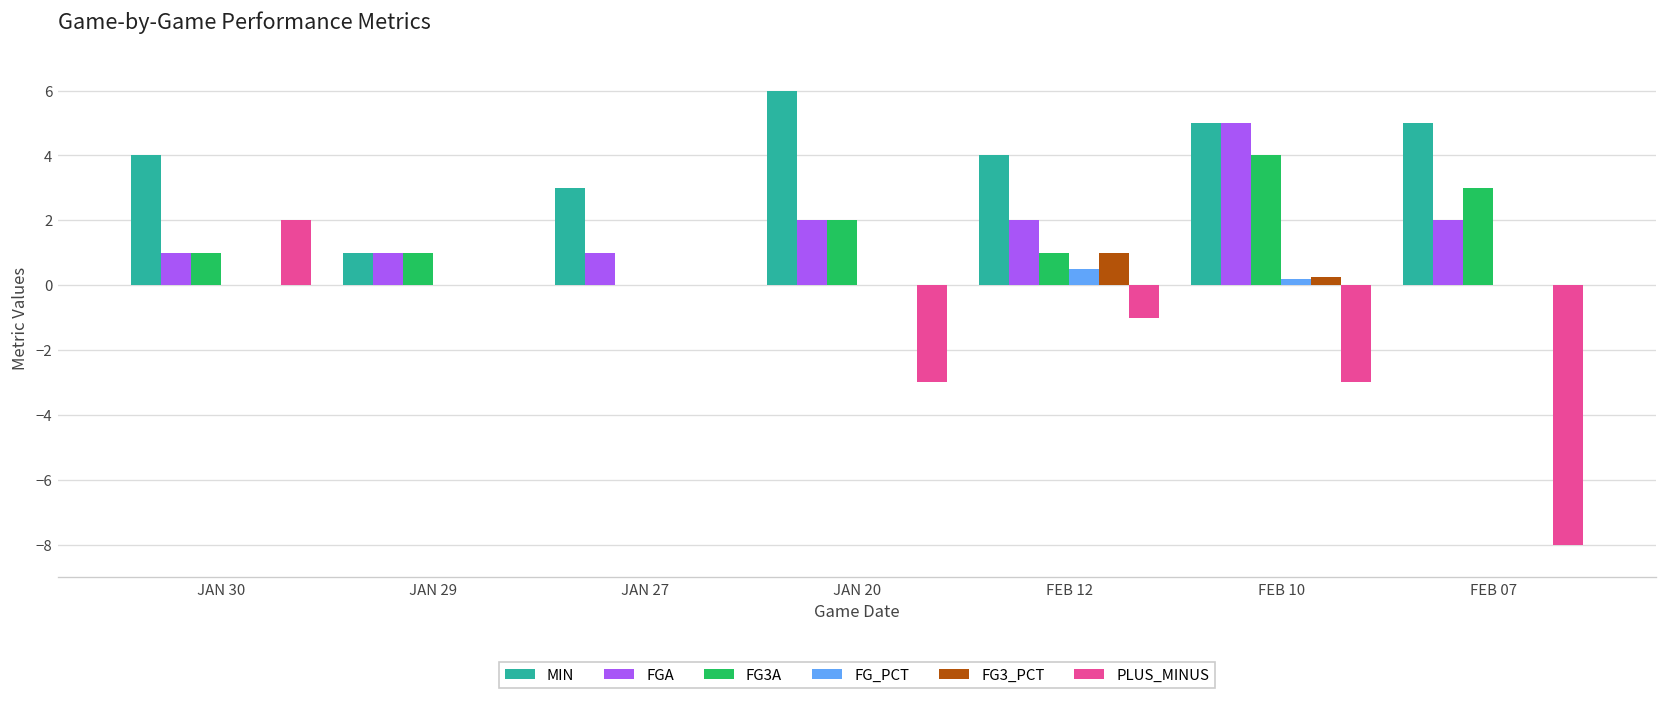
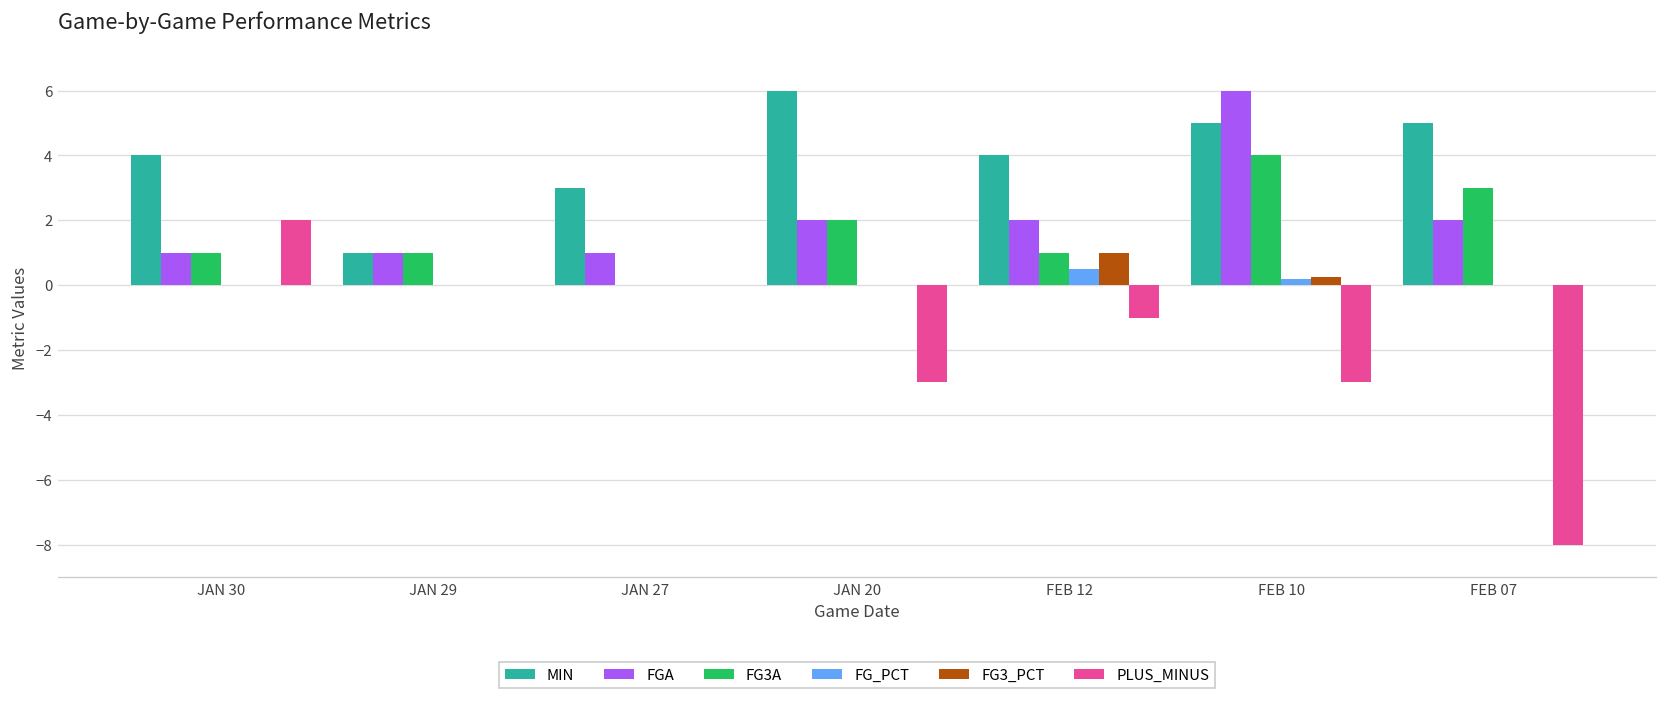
  {
    "MIN": {
      "JAN 30": 4,
      "JAN 29": 1,
      "JAN 27": 3,
      "JAN 20": 6,
      "FEB 12": 4,
      "FEB 10": 5,
      "FEB 07": 5
    },
    "FGA": {
      "JAN 30": 1,
      "JAN 29": 1,
      "JAN 27": 1,
      "JAN 20": 2,
      "FEB 12": 2,
-     "FEB 10": 5,
+     "FEB 10": 6,
      "FEB 07": 2
    },
    "FG3A": {
      "JAN 30": 1,
      "JAN 29": 1,
      "JAN 27": 0,
      "JAN 20": 2,
      "FEB 12": 1,
      "FEB 10": 4,
      "FEB 07": 3
    },
    "FG_PCT": {
      "JAN 30": 0,
      "JAN 29": 0,
      "JAN 27": 0,
      "JAN 20": 0,
      "FEB 12": 0.5,
      "FEB 10": 0.2,
      "FEB 07": 0
    },
    "FG3_PCT": {
      "JAN 30": 0,
      "JAN 29": 0,
      "JAN 27": 0,
      "JAN 20": 0,
      "FEB 12": 1,
      "FEB 10": 0.3,
      "FEB 07": 0
    },
    "PLUS_MINUS": {
      "JAN 30": 2,
      "JAN 29": 0,
      "JAN 27": 0,
      "JAN 20": -3,
      "FEB 12": -1,
      "FEB 10": -3,
      "FEB 07": -8
    }
  }
